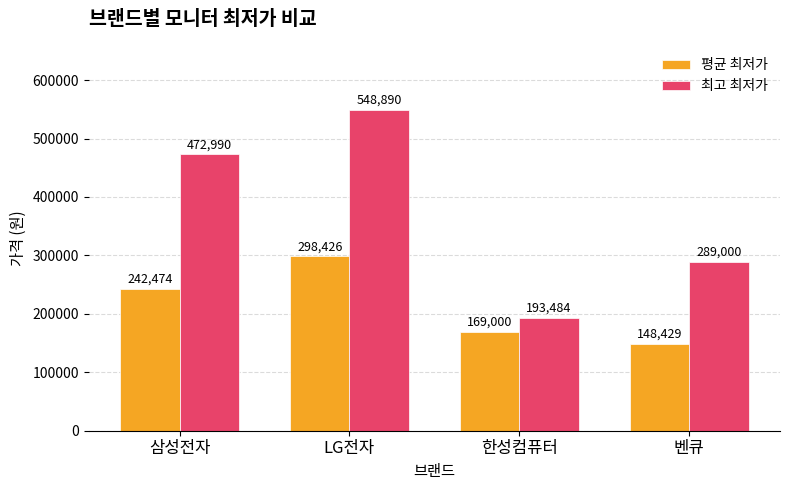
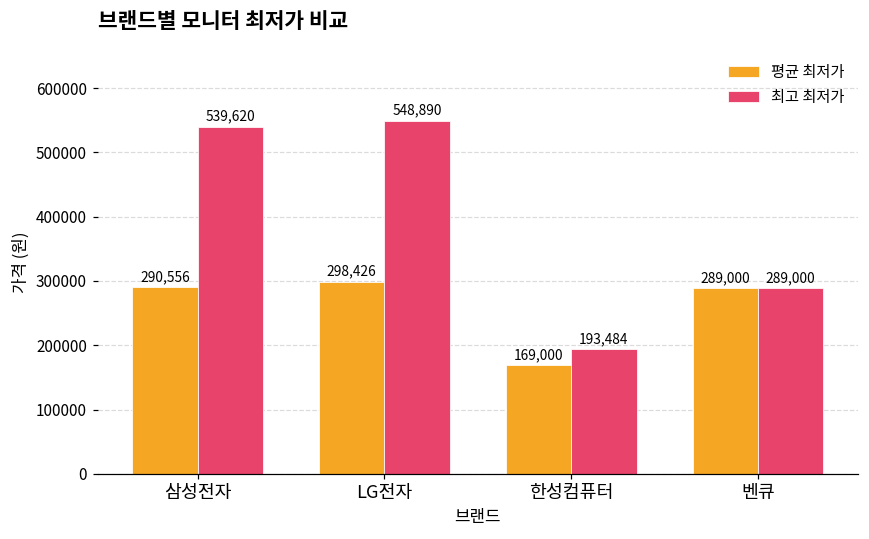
  {
    "평균 최저가": {
-     "삼성전자": "242,474",
+     "삼성전자": "290,556",
      "LG전자": "298,426",
      "한성컴퓨터": "169,000",
-     "벤큐": "148,429"
+     "벤큐": "289,000"
    },
    "최고 최저가": {
-     "삼성전자": "472,990",
+     "삼성전자": "539,620",
      "LG전자": "548,890",
      "한성컴퓨터": "193,484",
      "벤큐": "289,000"
    }
  }
